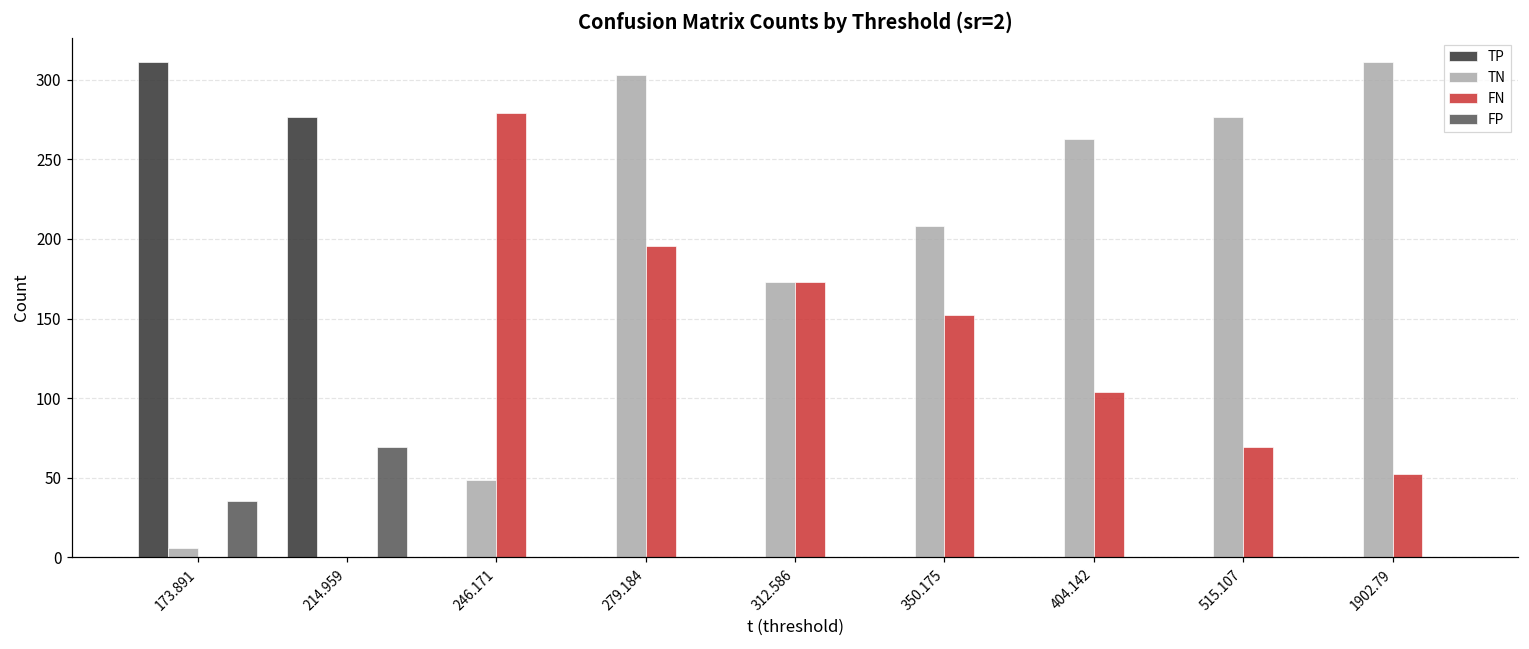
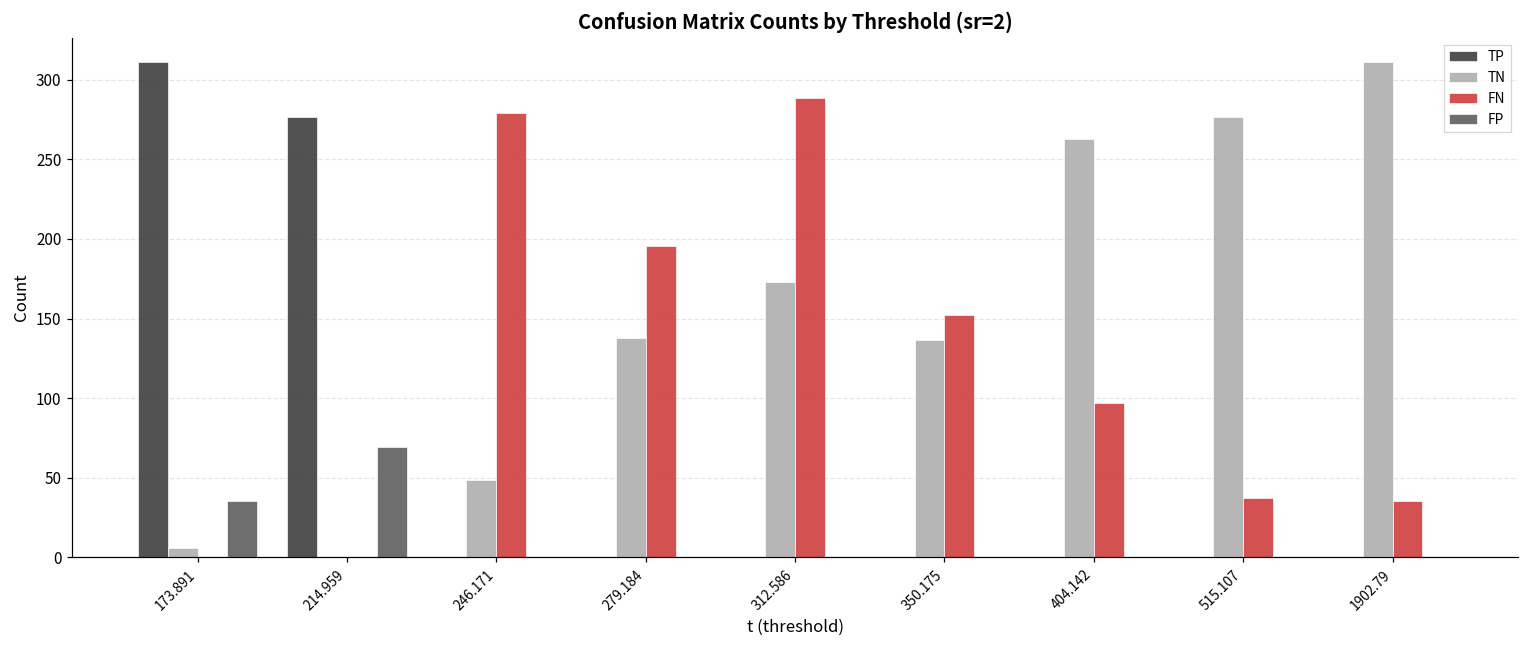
  {
    "TN": {
      "173.891": 6,
      "214.959": 0,
      "246.171": 49,
-     "279.184": 303,
+     "279.184": 138,
      "312.586": 173,
-     "350.175": 208,
+     "350.175": 137,
      "404.142": 263,
      "515.107": 277,
      "1902.79": 311
    },
    "FN": {
      "173.891": 0,
      "214.959": 0,
      "246.171": 279,
      "279.184": 196,
-     "312.586": 173,
+     "312.586": 289,
      "350.175": 152,
-     "404.142": 104,
-     "515.107": 69,
-     "1902.79": 52
+     "404.142": 97,
+     "515.107": 37,
+     "1902.79": 35
    }
  }
